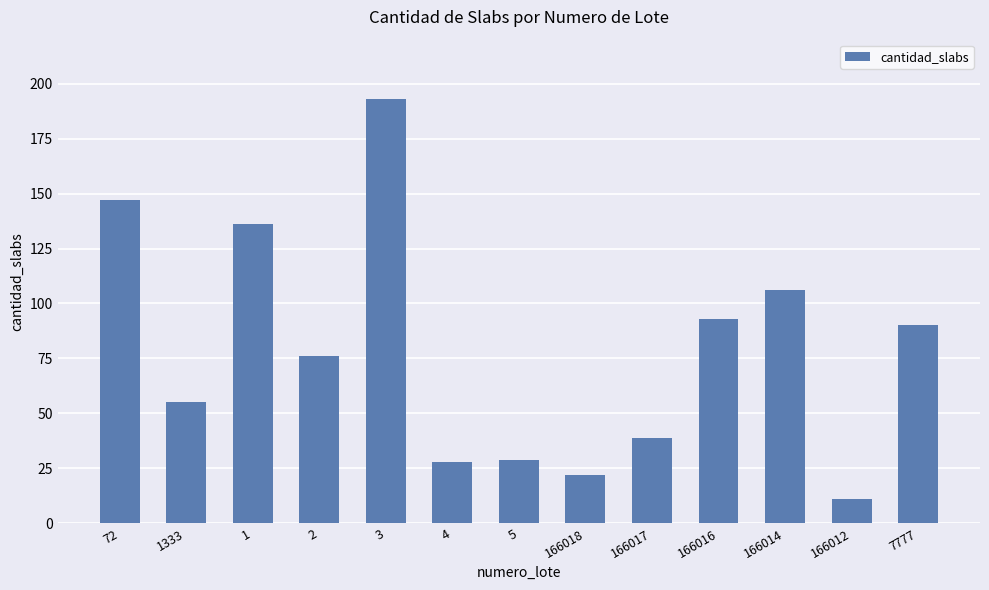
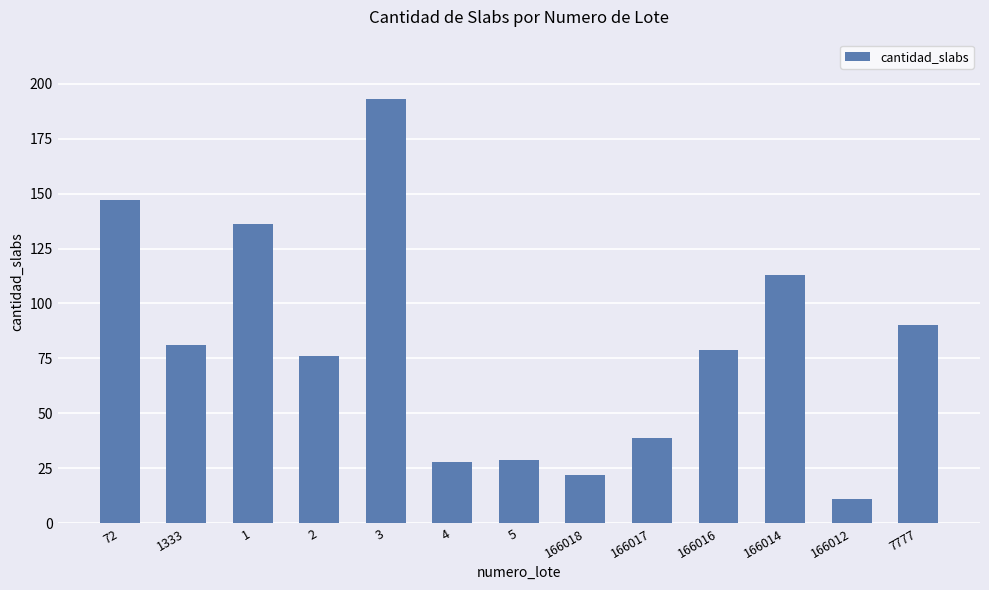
  {
    "72": 147,
-   "1333": 55,
+   "1333": 81,
    "1": 136,
    "2": 76,
    "3": 193,
    "4": 28,
    "5": 29,
    "166018": 22,
    "166017": 39,
-   "166016": 93,
-   "166014": 106,
+   "166016": 79,
+   "166014": 113,
    "166012": 11,
    "7777": 90
  }
